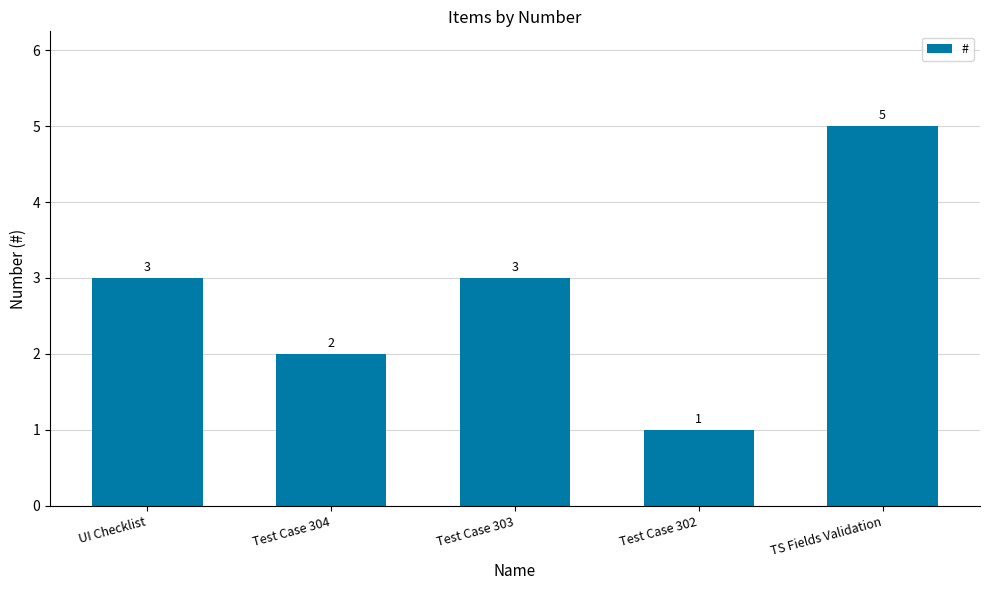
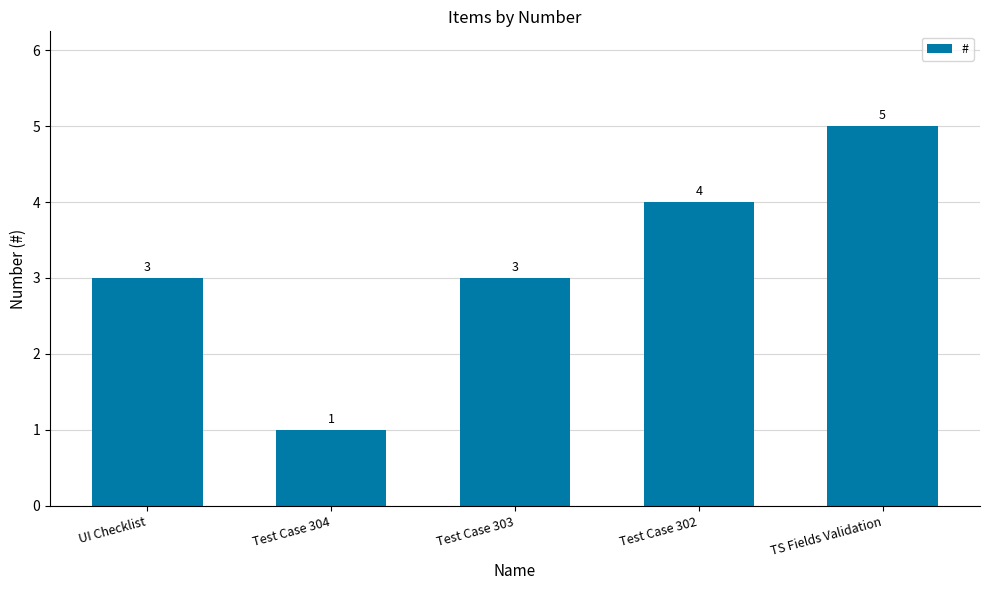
  {
    "UI Checklist": 3,
-   "Test Case 304": 2,
+   "Test Case 304": 1,
    "Test Case 303": 3,
-   "Test Case 302": 1,
+   "Test Case 302": 4,
    "TS Fields Validation": 5
  }
